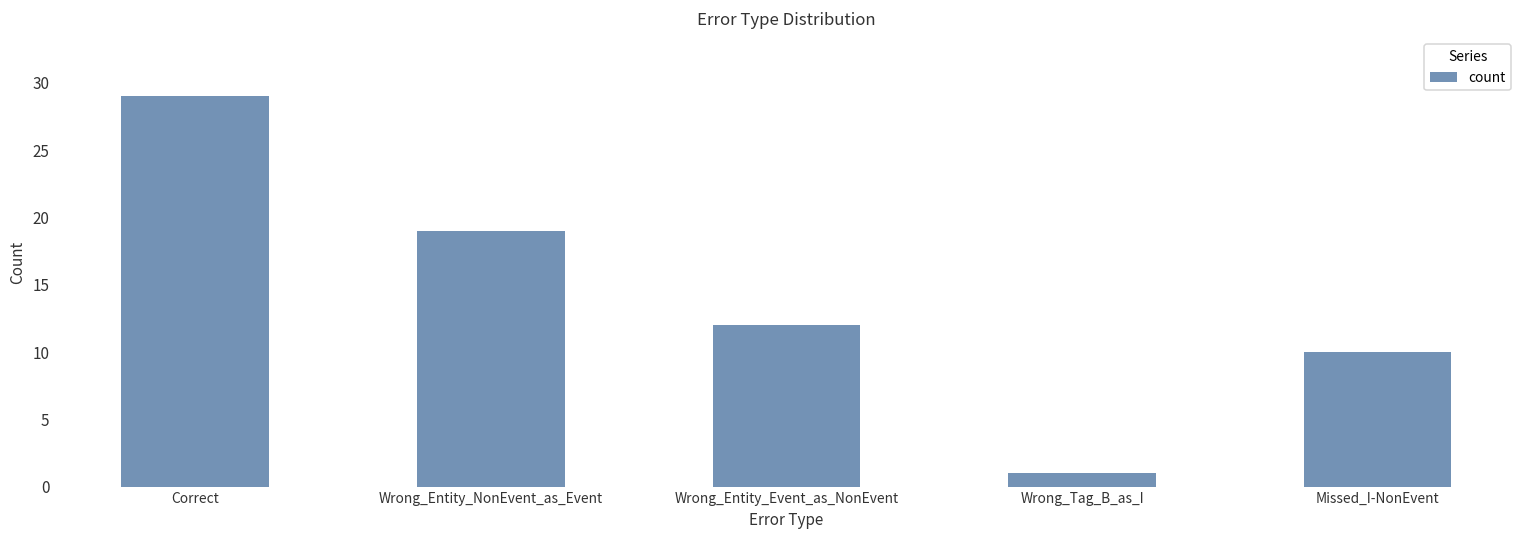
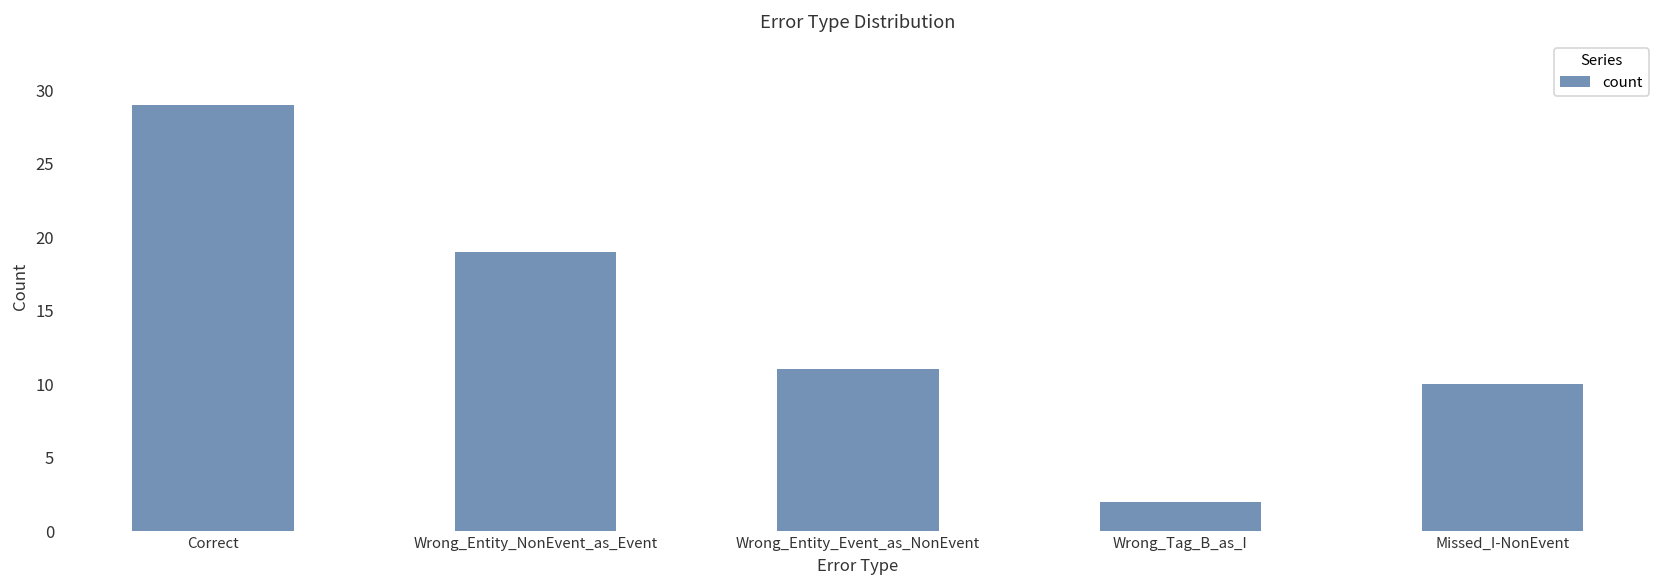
  {
    "Correct": 29,
    "Wrong_Entity_NonEvent_as_Event": 19,
-   "Wrong_Entity_Event_as_NonEvent": 12,
-   "Wrong_Tag_B_as_I": 1,
+   "Wrong_Entity_Event_as_NonEvent": 11,
+   "Wrong_Tag_B_as_I": 2,
    "Missed_I-NonEvent": 10
  }
